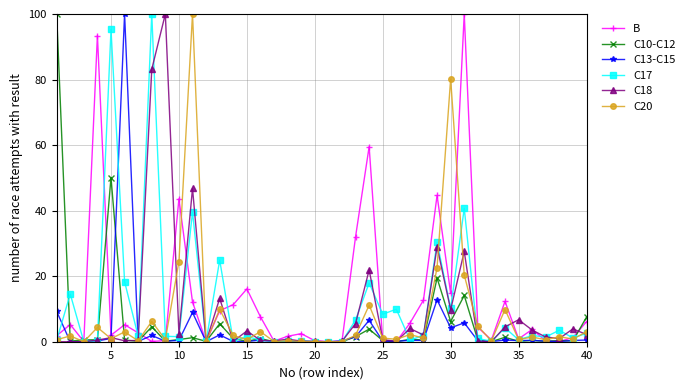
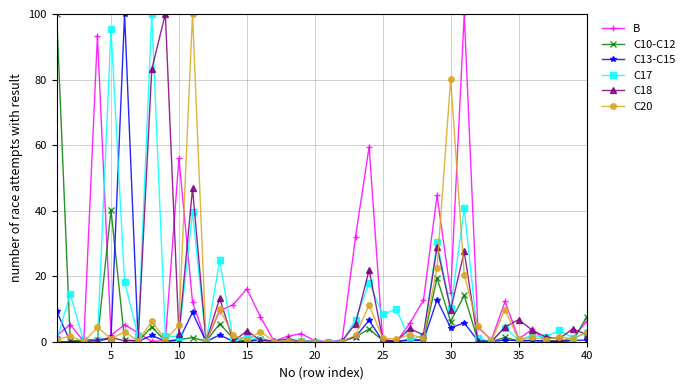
  {
    "B": {
-     "10": 44,
+     "10": 56,
      "15": 16,
      "30": 15,
      "40": 6
    },
    "C10-C12": {
-     "5": 50,
+     "5": 40,
      "30": 6,
      "40": 8
    },
    "C13-C15": {
      "30": 4,
      "40": 1
    },
    "C17": {
      "5": 95,
      "10": 2,
      "15": 2,
      "25": 8
    },
    "C18": {
      "10": 2,
      "15": 3,
      "35": 7
    },
    "C20": {
-     "10": 24,
+     "10": 5,
      "30": 80
    }
  }
